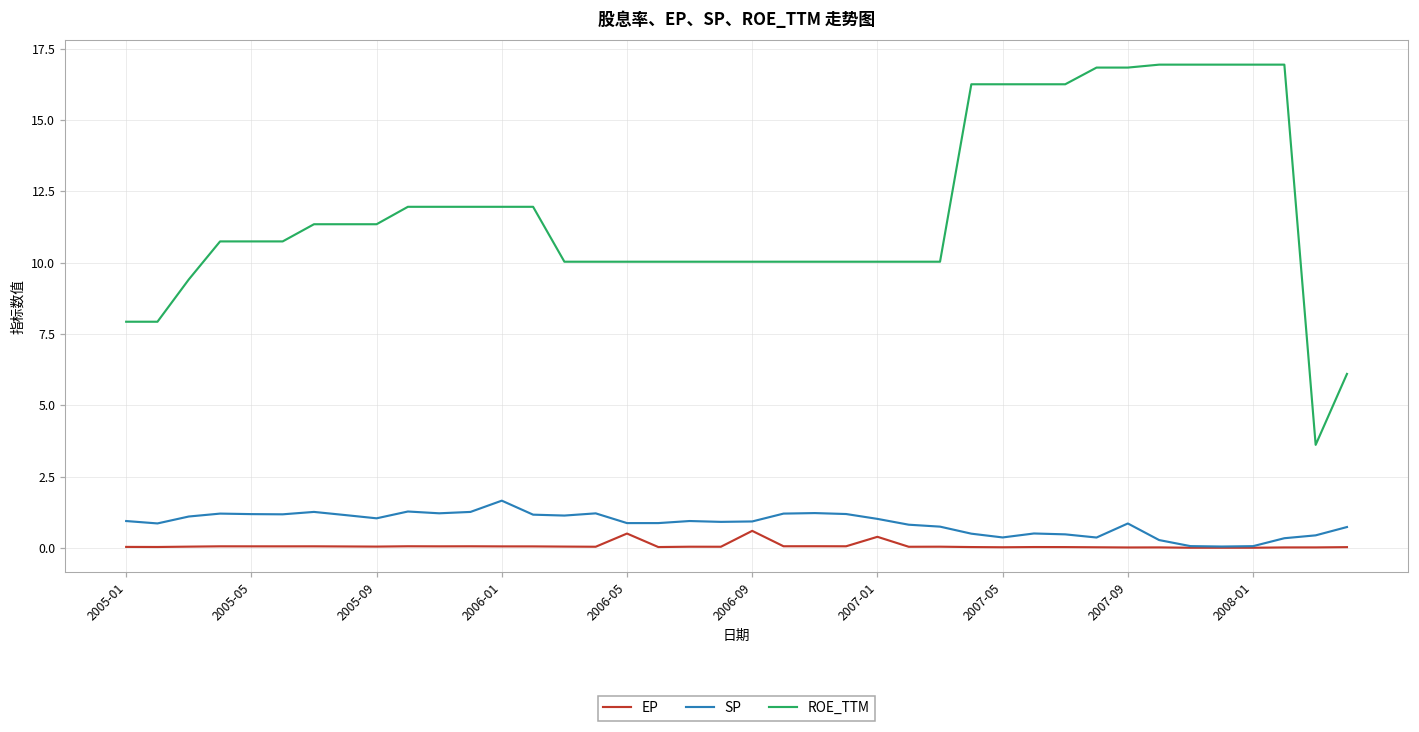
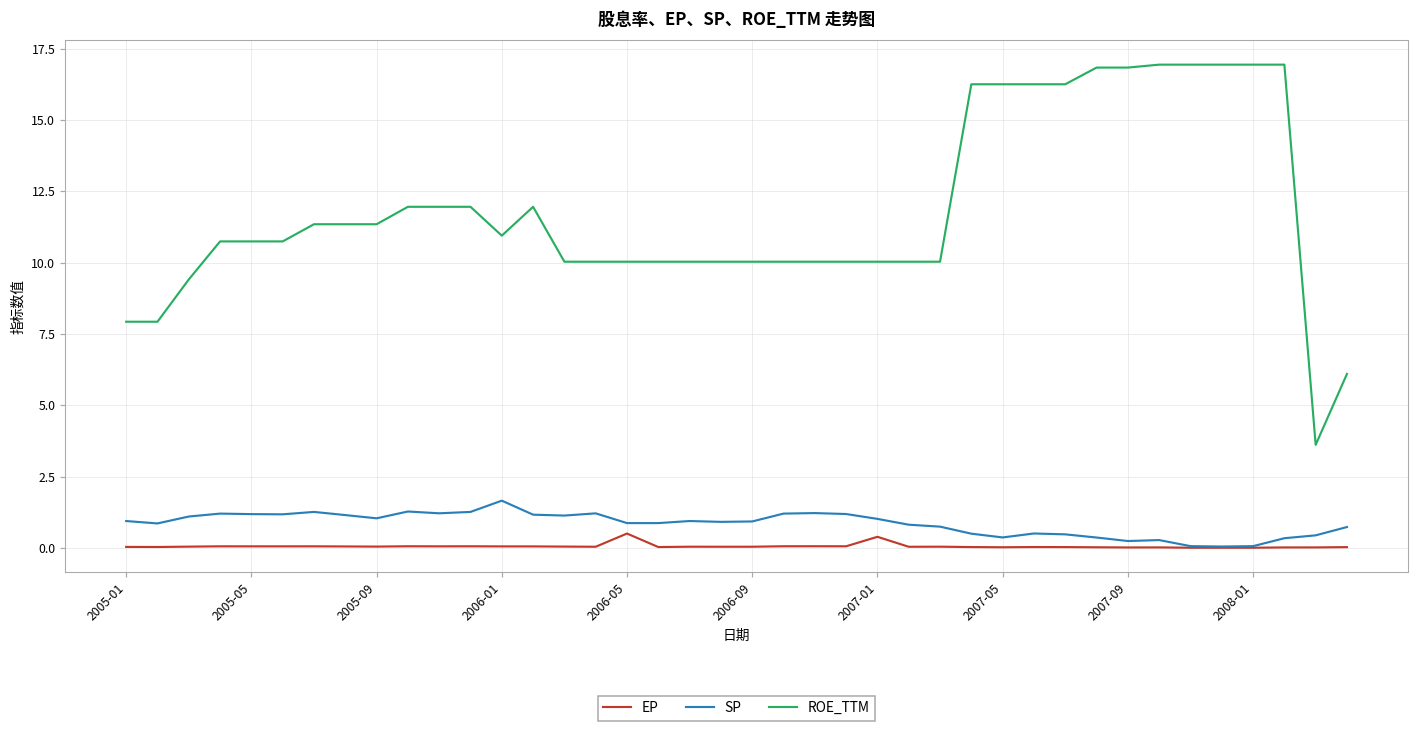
  {
    "EP": {
      "2005-01": 0.0,
      "2005-05": 0.1,
      "2005-09": 0.0,
      "2006-01": 0.1,
      "2006-05": 0.5,
-     "2006-09": 0.6,
+     "2006-09": 0.0,
      "2007-01": 0.4,
      "2007-05": 0.0,
      "2007-09": 0.0
    },
    "SP": {
      "2005-01": 0.9,
      "2005-05": 1.2,
      "2005-09": 1.0,
      "2006-01": 1.7,
      "2006-05": 0.9,
      "2006-09": 0.9,
      "2007-01": 1.0,
      "2007-05": 0.4,
-     "2007-09": 0.9
+     "2007-09": 0.2
    },
    "ROE_TTM": {
      "2005-01": 7.9,
      "2005-05": 10.7,
      "2005-09": 11.3,
-     "2006-01": 12.0,
+     "2006-01": 10.9,
      "2006-05": 10.0,
      "2006-09": 10.0,
      "2007-01": 10.0,
      "2007-05": 16.3,
      "2007-09": 16.8,
      "2008-01": 16.9
    }
  }
